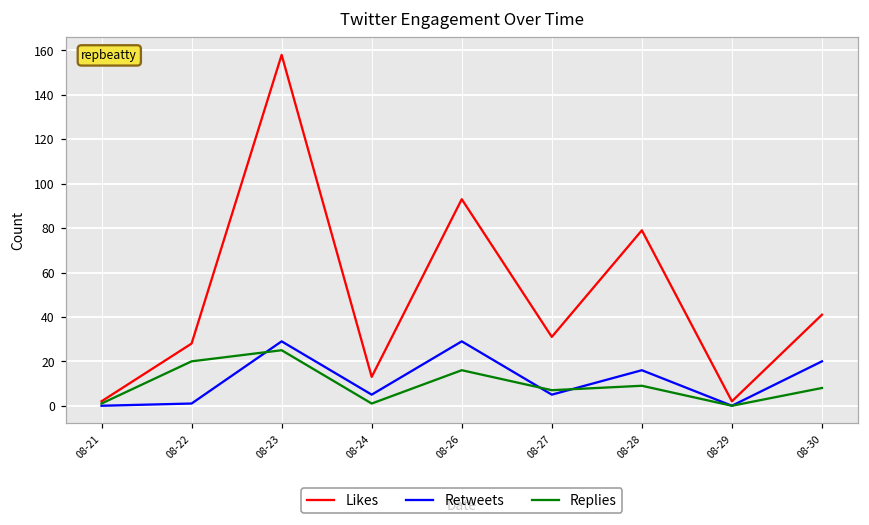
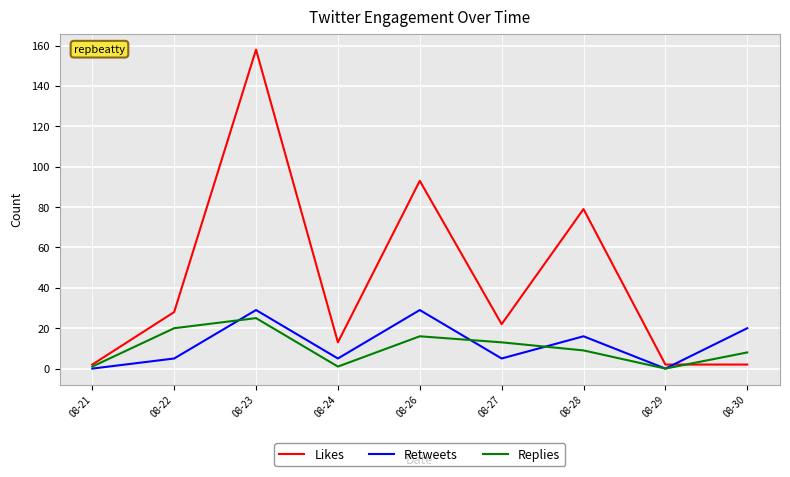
  {
    "Likes": {
      "08-22": 28,
      "08-23": 158,
      "08-24": 13,
      "08-26": 93,
-     "08-27": 31,
+     "08-27": 22,
      "08-28": 79,
      "08-29": 2,
-     "08-30": 41
+     "08-30": 2
    },
    "Retweets": {
-     "08-22": 1,
+     "08-22": 5,
      "08-23": 29,
      "08-24": 5,
      "08-26": 29,
      "08-27": 5,
      "08-28": 16,
      "08-30": 20
    },
    "Replies": {
      "08-22": 20,
      "08-23": 25,
      "08-24": 1,
      "08-26": 16,
-     "08-27": 7,
+     "08-27": 13,
      "08-28": 9,
      "08-30": 8
    }
  }
